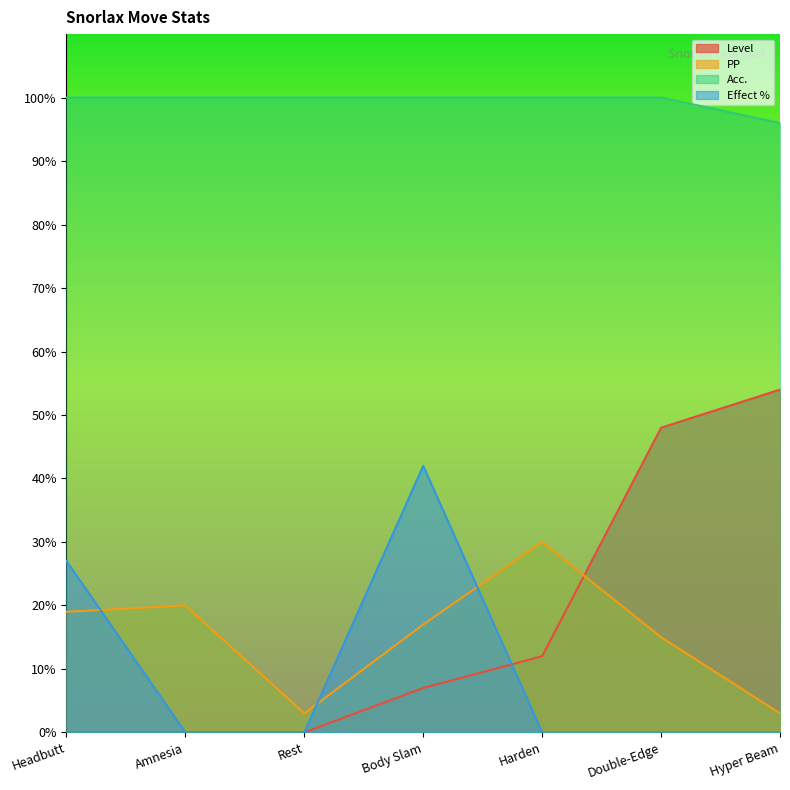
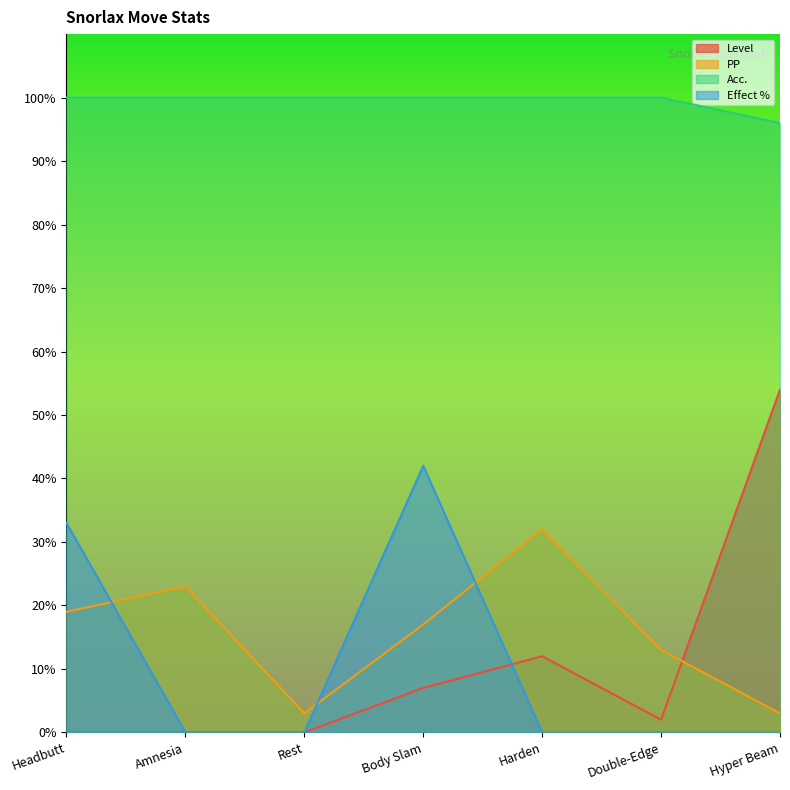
  {
    "Level": {
      "Headbutt": "0%",
      "Body Slam": "7%",
      "Harden": "12%",
-     "Double-Edge": "48%",
+     "Double-Edge": "2%",
      "Hyper Beam": "54%"
    },
    "PP": {
      "Headbutt": "19%",
-     "Amnesia": "20%",
+     "Amnesia": "23%",
      "Rest": "3%",
      "Body Slam": "17%",
-     "Harden": "30%",
-     "Double-Edge": "15%",
+     "Harden": "32%",
+     "Double-Edge": "13%",
      "Hyper Beam": "3%"
    },
    "Acc.": {
      "Headbutt": "100%",
      "Amnesia": "100%",
      "Rest": "100%",
      "Body Slam": "100%",
      "Harden": "100%",
      "Double-Edge": "100%",
      "Hyper Beam": "96%"
    },
    "Effect %": {
-     "Headbutt": "27%",
+     "Headbutt": "33%",
      "Body Slam": "42%",
      "Harden": "0%",
      "Double-Edge": "0%",
      "Hyper Beam": "0%"
    }
  }
